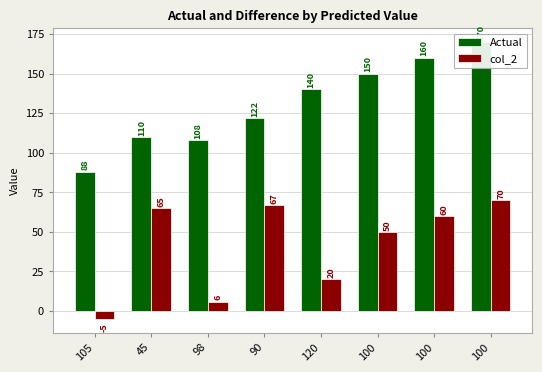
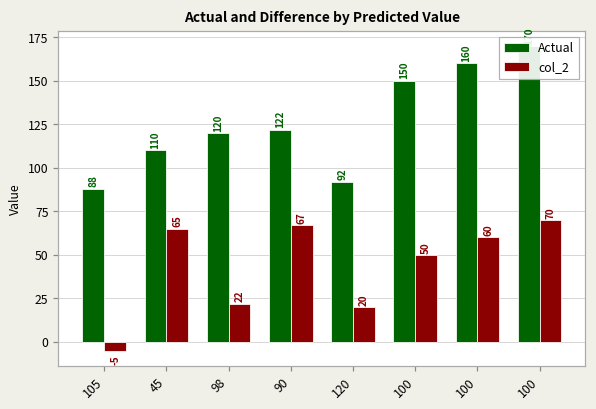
  {
    "Actual": {
      "105": 88,
      "45": 110,
-     "98": 108,
+     "98": 120,
      "90": 122,
-     "120": 140
+     "120": 92
    },
    "col_2": {
      "105": -5,
      "45": 65,
-     "98": 6,
+     "98": 22,
      "90": 67,
      "120": 20
    }
  }
